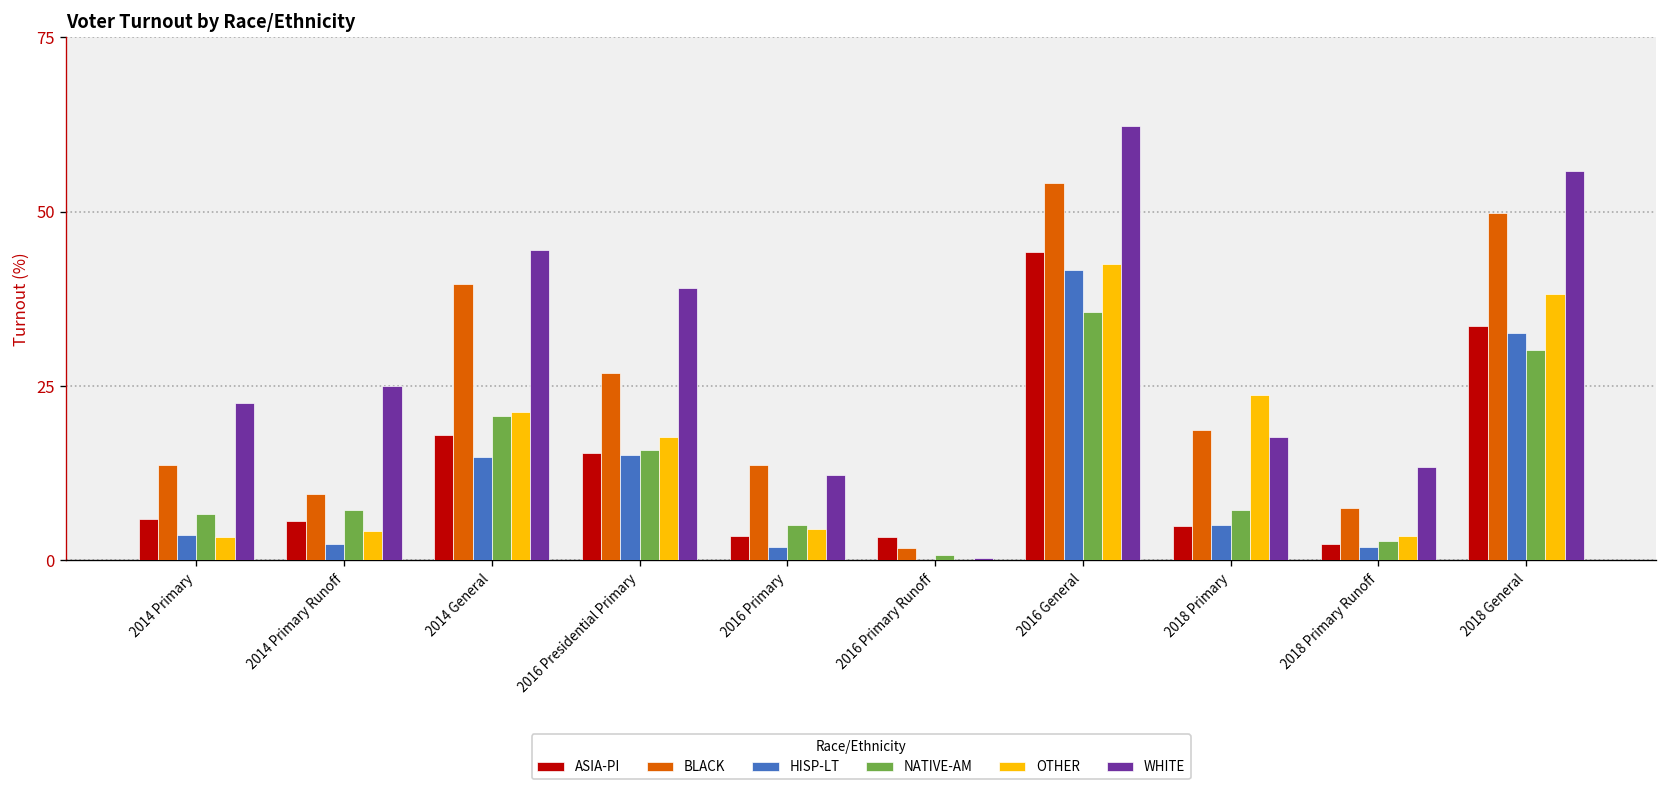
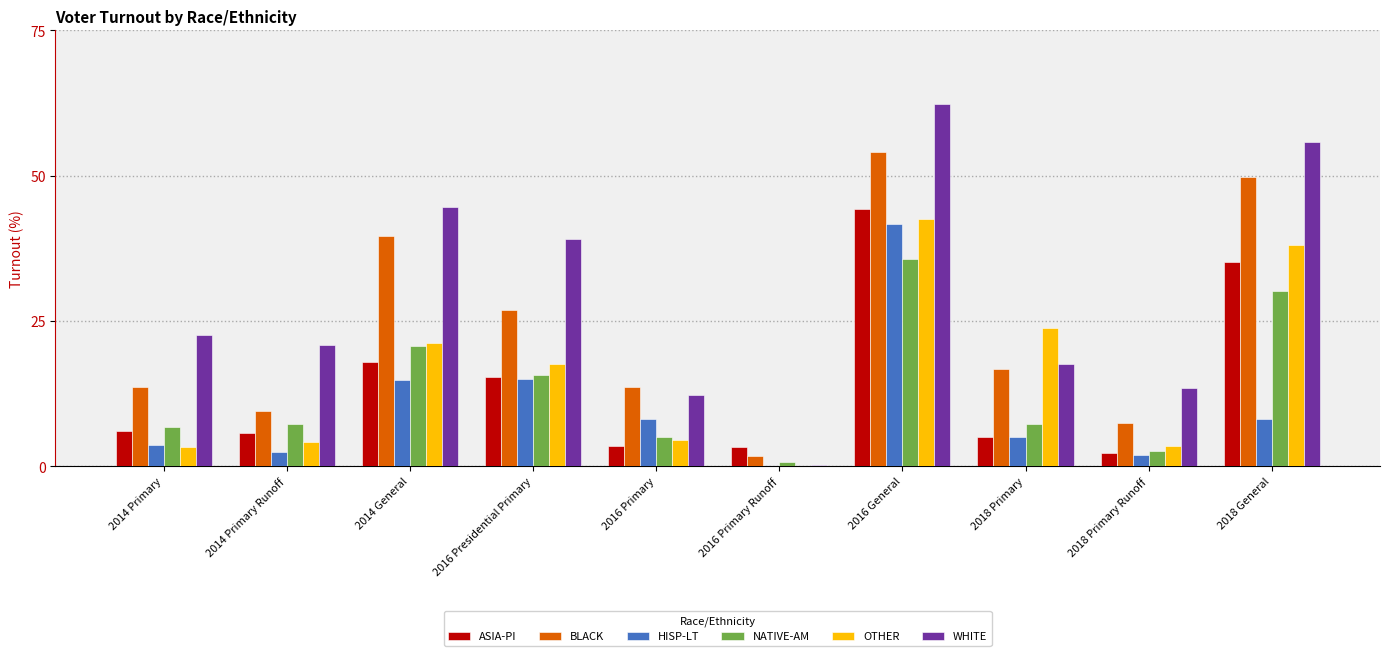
  {
    "ASIA-PI": {
      "2014 Primary": 6,
      "2014 Primary Runoff": 6,
      "2014 General": 18,
      "2016 Presidential Primary": 15,
      "2016 Primary": 3,
      "2016 Primary Runoff": 3,
      "2016 General": 44,
      "2018 Primary": 5,
      "2018 Primary Runoff": 2,
-     "2018 General": 34
+     "2018 General": 35
    },
    "BLACK": {
      "2014 Primary": 14,
      "2014 Primary Runoff": 9,
      "2014 General": 40,
      "2016 Presidential Primary": 27,
      "2016 Primary": 14,
      "2016 Primary Runoff": 2,
      "2016 General": 54,
-     "2018 Primary": 19,
+     "2018 Primary": 17,
      "2018 Primary Runoff": 7,
      "2018 General": 50
    },
    "HISP-LT": {
      "2014 Primary": 4,
      "2014 Primary Runoff": 2,
      "2014 General": 15,
      "2016 Presidential Primary": 15,
-     "2016 Primary": 2,
+     "2016 Primary": 8,
      "2016 Primary Runoff": 0,
      "2016 General": 42,
      "2018 Primary": 5,
      "2018 Primary Runoff": 2,
-     "2018 General": 33
+     "2018 General": 8
    },
    "NATIVE-AM": {
      "2014 Primary": 7,
      "2014 Primary Runoff": 7,
      "2014 General": 21,
      "2016 Presidential Primary": 16,
      "2016 Primary": 5,
      "2016 Primary Runoff": 1,
      "2016 General": 36,
      "2018 Primary": 7,
      "2018 Primary Runoff": 3,
      "2018 General": 30
    },
    "OTHER": {
      "2014 Primary": 3,
      "2014 Primary Runoff": 4,
      "2014 General": 21,
      "2016 Presidential Primary": 18,
      "2016 Primary": 4,
      "2016 General": 42,
      "2018 Primary": 24,
      "2018 Primary Runoff": 3,
      "2018 General": 38
    },
    "WHITE": {
      "2014 Primary": 22,
-     "2014 Primary Runoff": 25,
+     "2014 Primary Runoff": 21,
      "2014 General": 45,
      "2016 Presidential Primary": 39,
      "2016 Primary": 12,
      "2016 General": 62,
      "2018 Primary": 18,
      "2018 Primary Runoff": 13,
      "2018 General": 56
    }
  }
